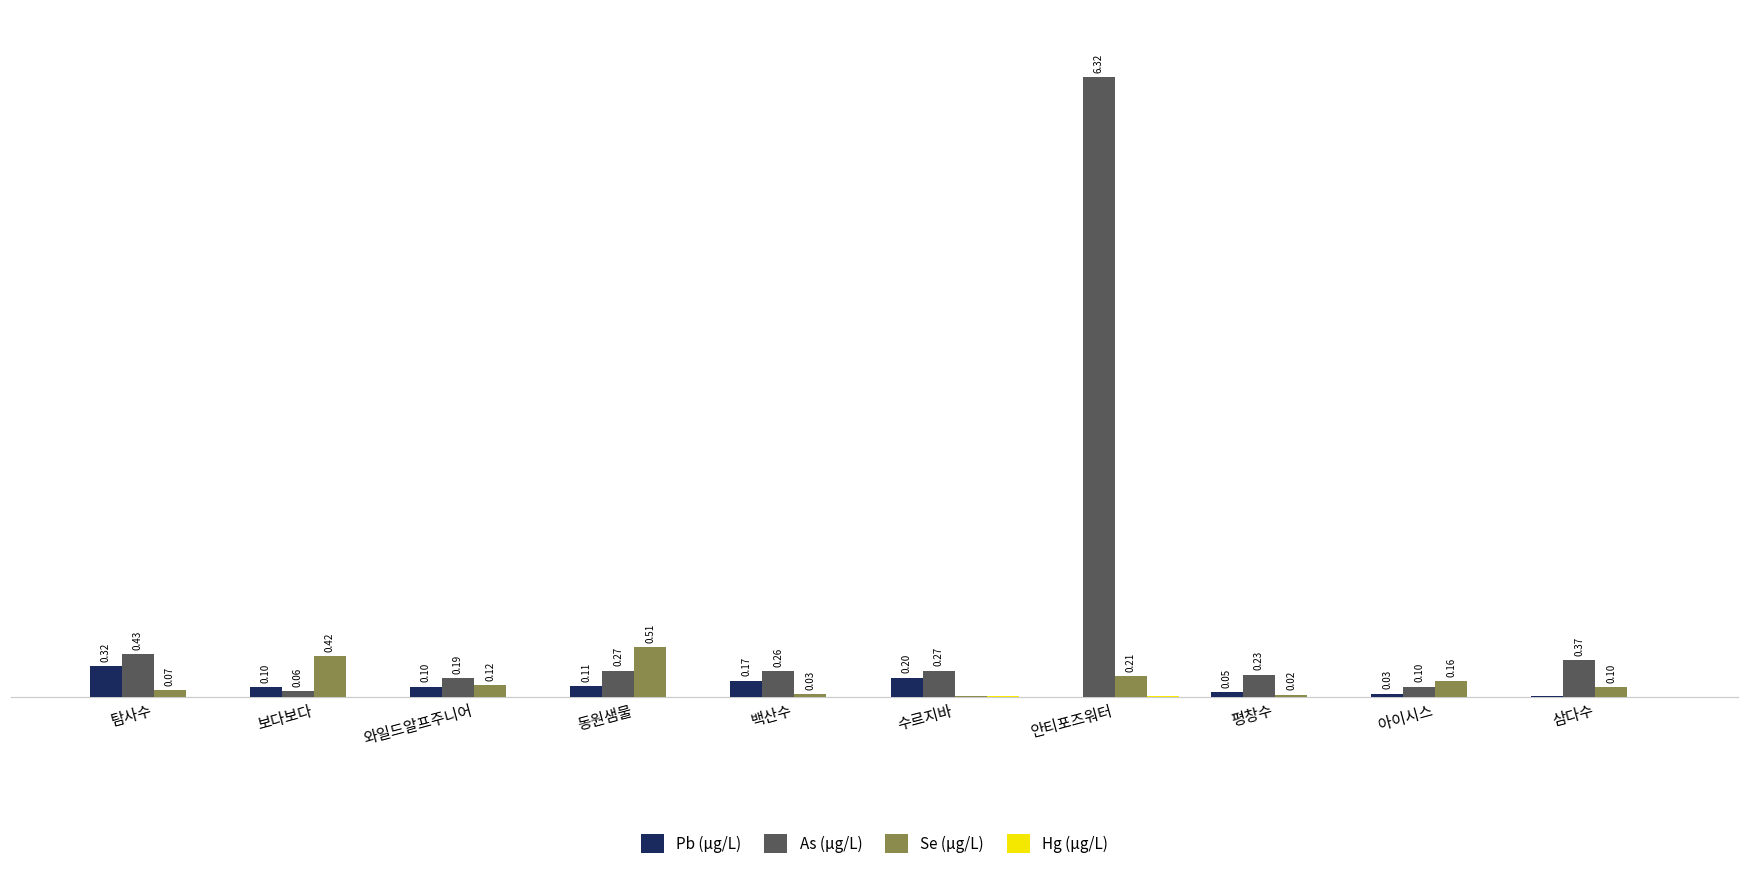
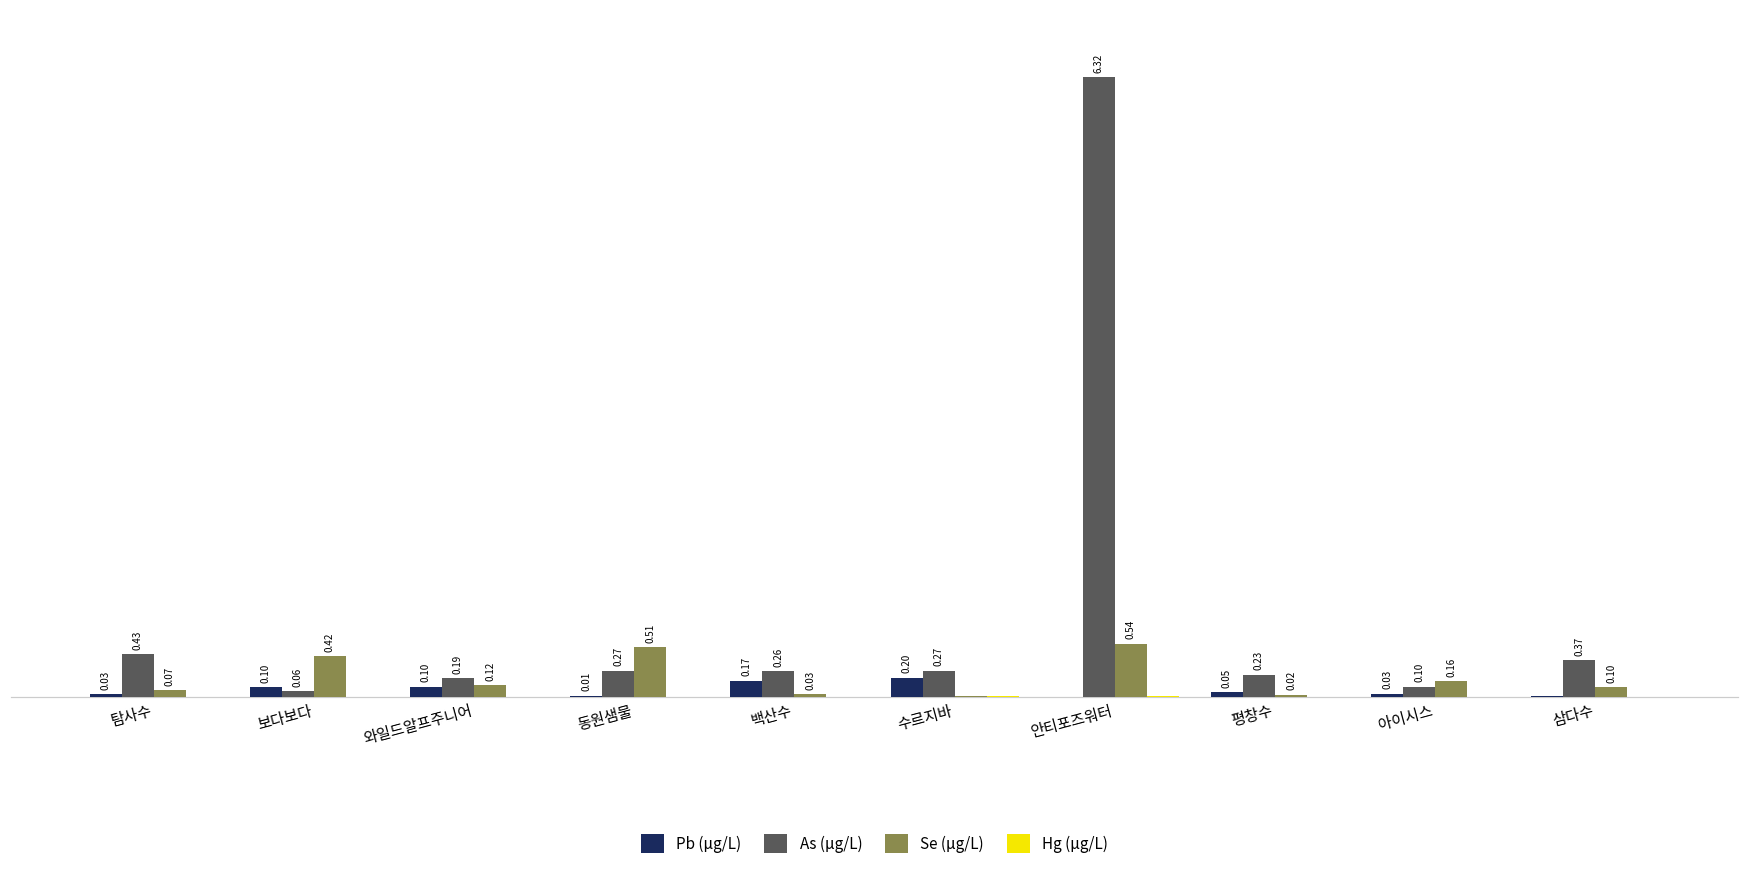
  {
    "Pb (μg/L)": {
-     "탐사수": 0.32,
+     "탐사수": 0.03,
      "보다보다": 0.10,
      "와일드알프주니어": 0.10,
-     "동원샘물": 0.11,
+     "동원샘물": 0.01,
      "백산수": 0.17,
      "수르지바": 0.20,
      "평창수": 0.05,
      "아이시스": 0.03
    },
    "As (μg/L)": {
      "탐사수": 0.43,
      "보다보다": 0.06,
      "와일드알프주니어": 0.19,
      "동원샘물": 0.27,
      "백산수": 0.26,
      "수르지바": 0.27,
      "안티포즈워터": 6.32,
      "평창수": 0.23,
      "아이시스": 0.10,
      "삼다수": 0.37
    },
    "Se (μg/L)": {
      "탐사수": 0.07,
      "보다보다": 0.42,
      "와일드알프주니어": 0.12,
      "동원샘물": 0.51,
      "백산수": 0.03,
-     "안티포즈워터": 0.21,
+     "안티포즈워터": 0.54,
      "평창수": 0.02,
      "아이시스": 0.16,
      "삼다수": 0.10
    }
  }
